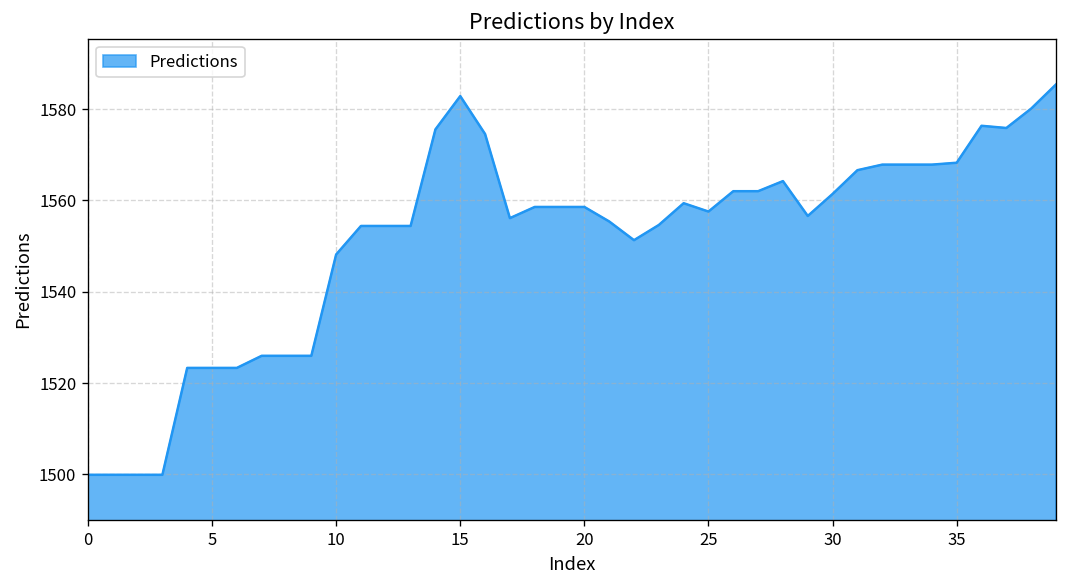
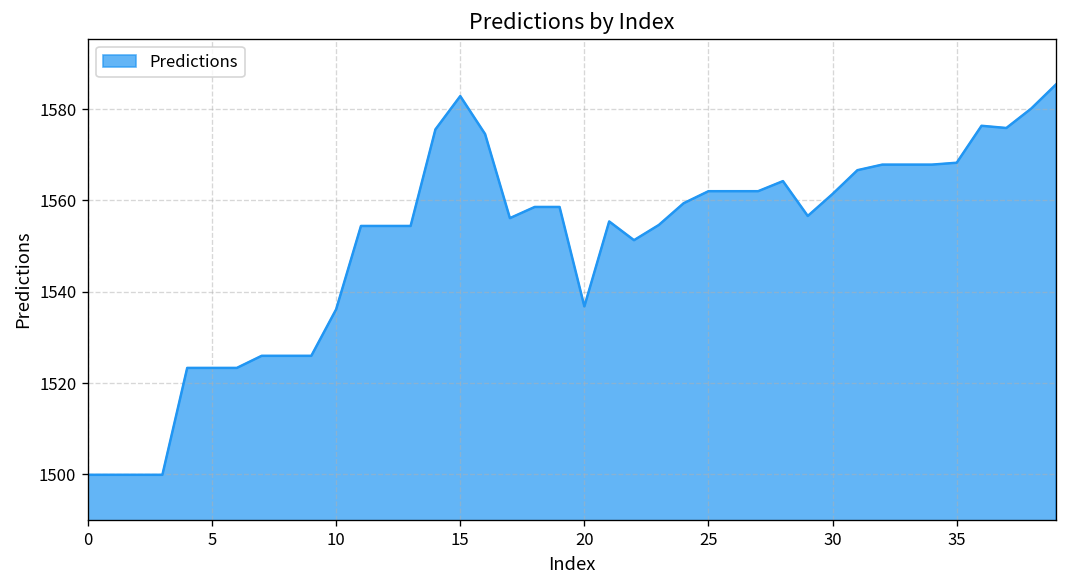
  {
    "0": 1500,
    "5": 1523,
-   "10": 1548,
+   "10": 1536,
    "15": 1583,
-   "20": 1559,
-   "25": 1558,
+   "20": 1537,
+   "25": 1562,
    "30": 1561,
    "35": 1568
  }
